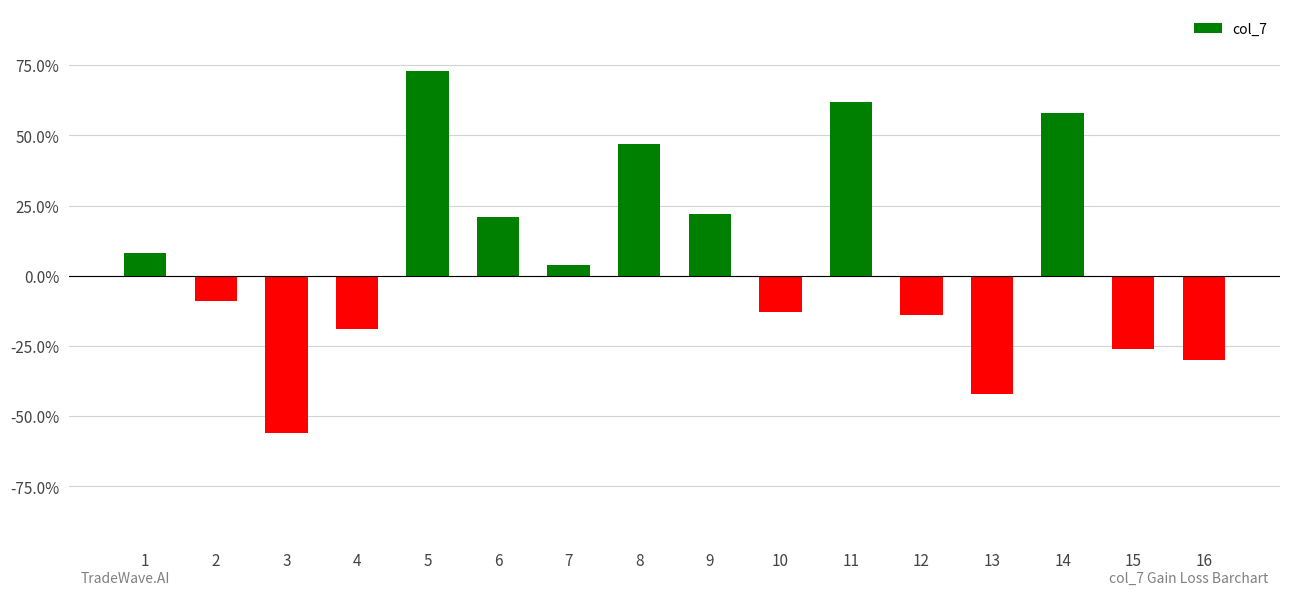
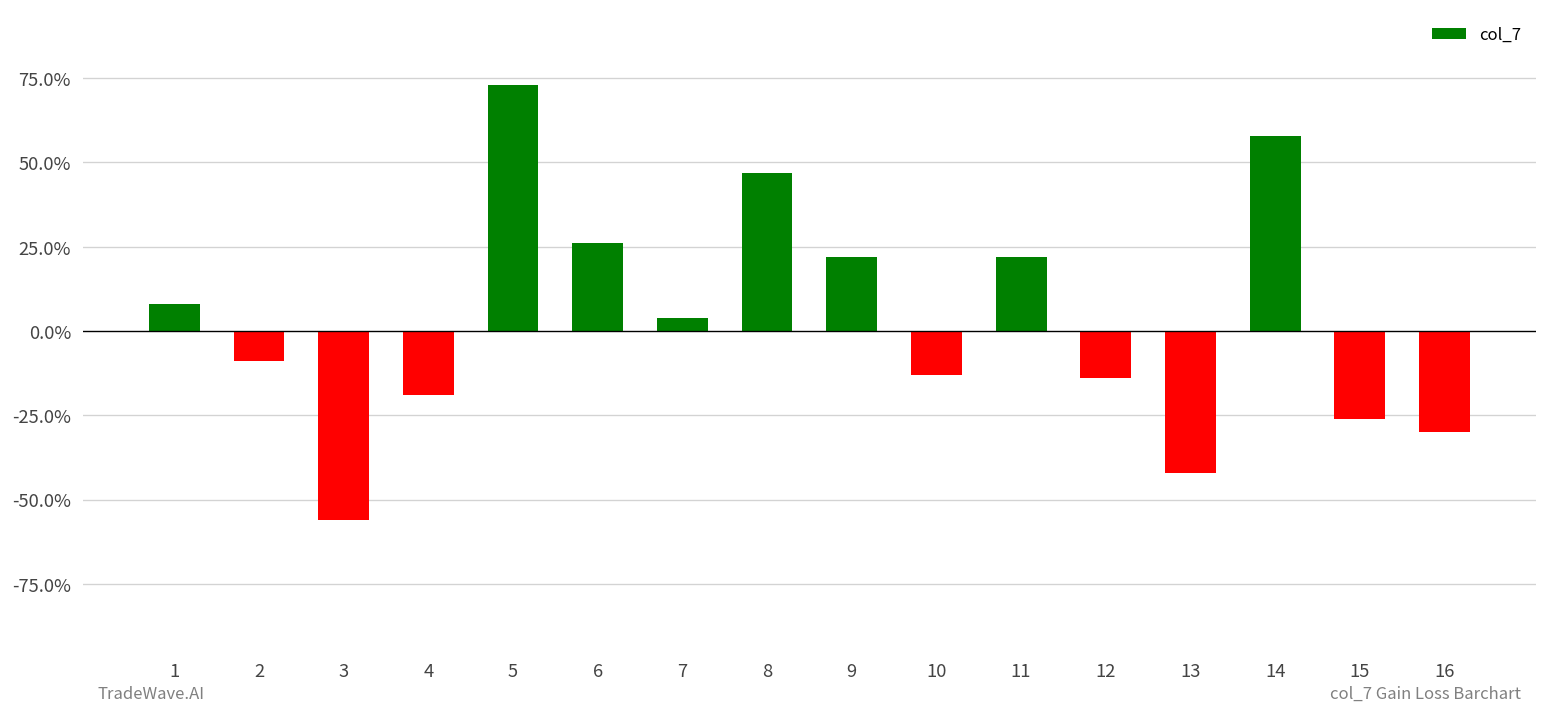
  {
    "1": "8%",
    "2": "-9%",
    "3": "-56%",
    "4": "-19%",
    "5": "73%",
-   "6": "21%",
+   "6": "26%",
    "7": "4%",
    "8": "47%",
    "9": "22%",
    "10": "-13%",
-   "11": "62%",
+   "11": "22%",
    "12": "-14%",
    "13": "-42%",
    "14": "58%",
    "15": "-26%",
    "16": "-30%"
  }
